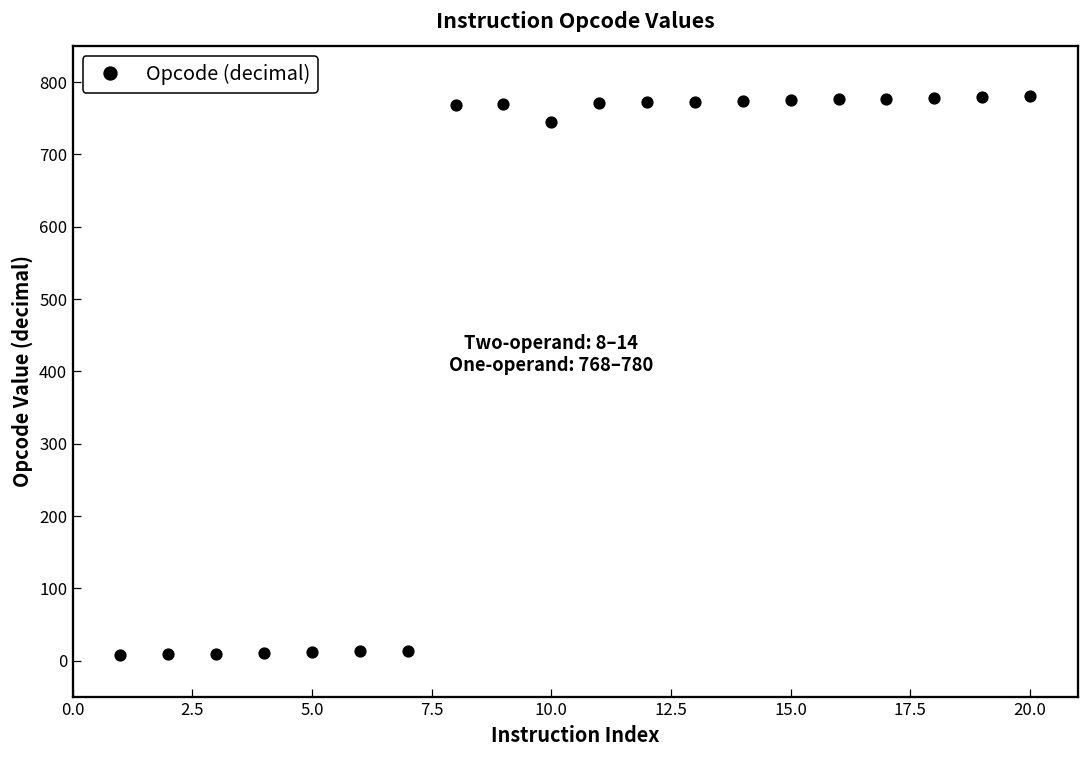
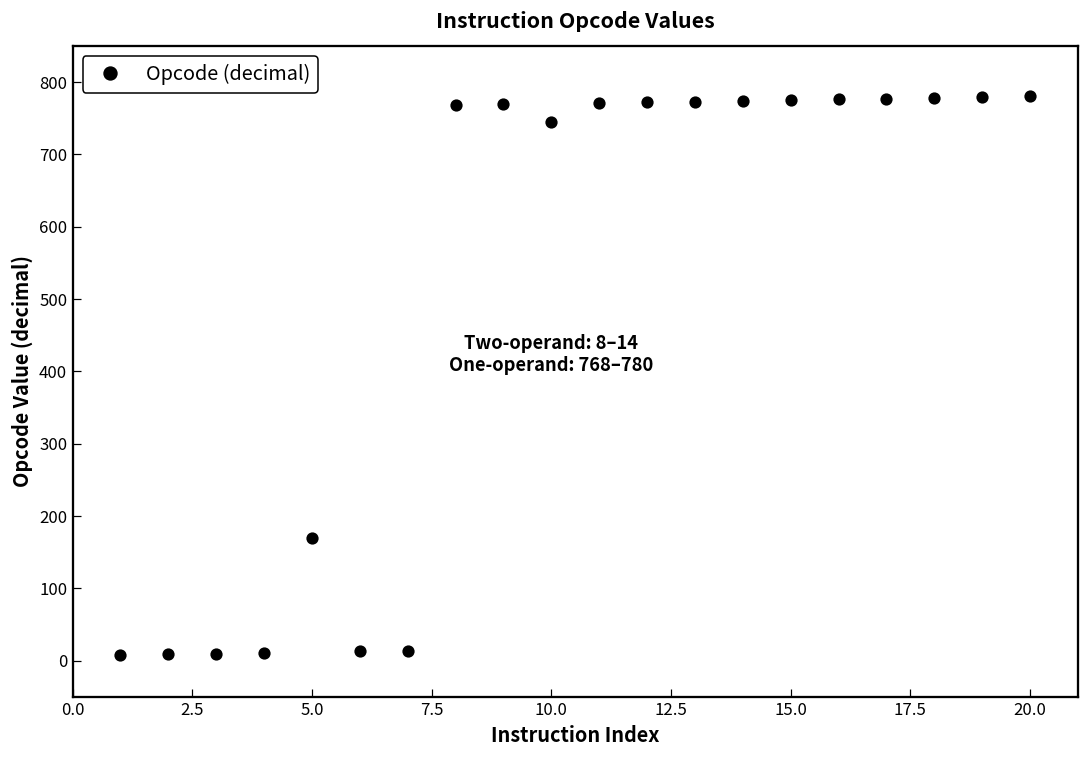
  {
-   "5.0": 10,
+   "5.0": 170,
    "10.0": 750,
    "15.0": 780,
    "20.0": 780
  }
